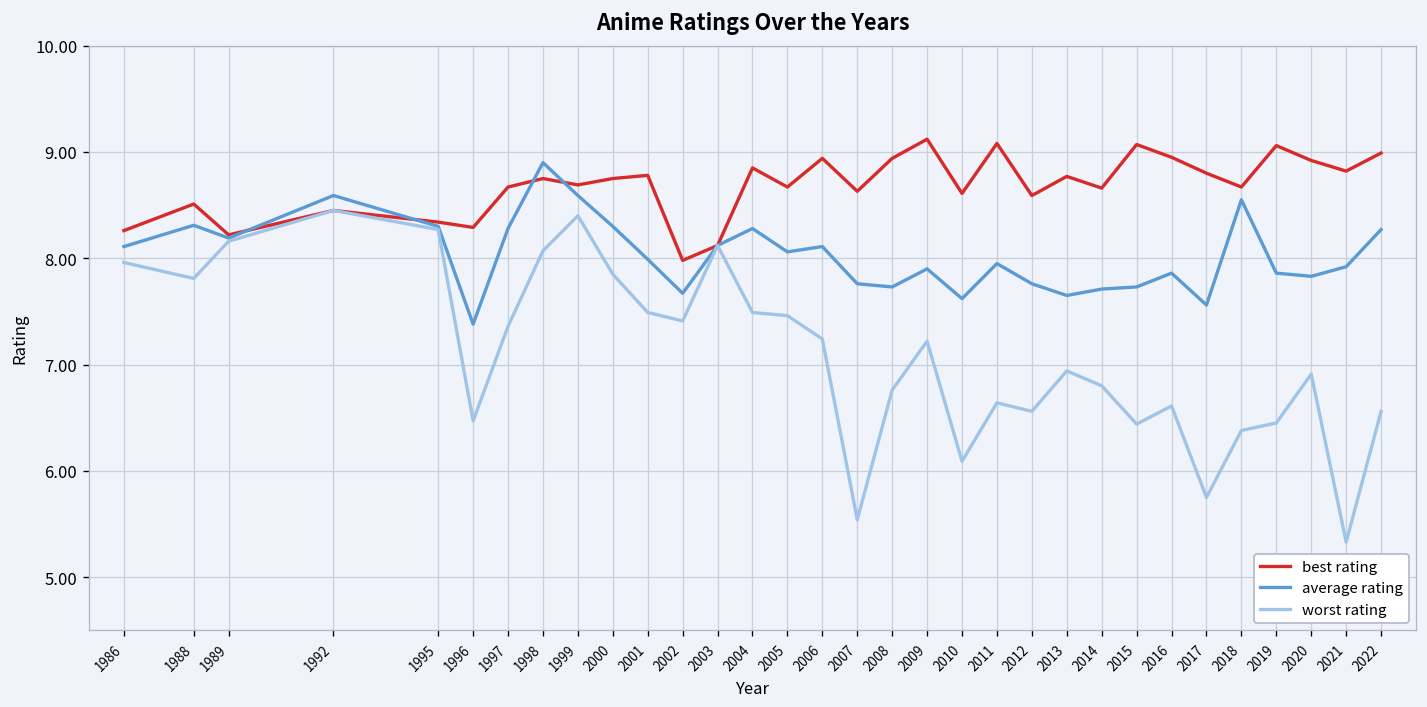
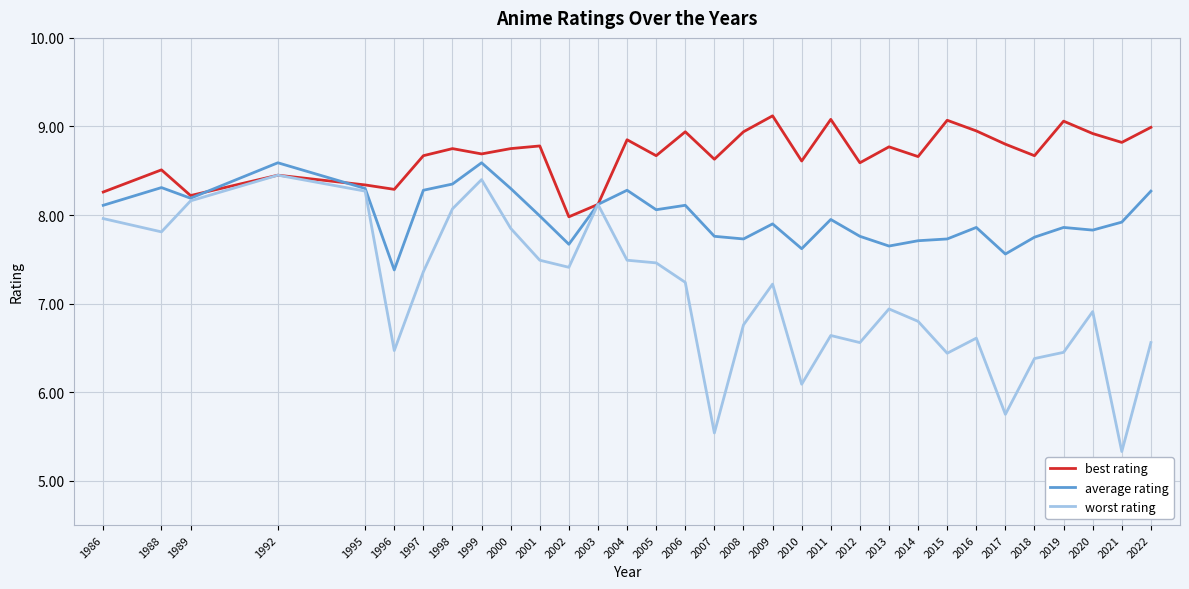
  {
    "best rating": {
      "1986": 8.3,
      "1988": 8.5,
      "1989": 8.2,
      "1995": 8.3,
      "1996": 8.3,
      "1997": 8.7,
      "1998": 8.8,
      "1999": 8.7,
      "2000": 8.8,
      "2001": 8.8,
      "2002": 8.0,
      "2004": 8.9,
      "2005": 8.7,
      "2006": 8.9,
      "2007": 8.6,
      "2008": 8.9,
      "2009": 9.1,
      "2010": 8.6,
      "2011": 9.1,
      "2012": 8.6,
      "2013": 8.8,
      "2014": 8.7,
      "2015": 9.1,
      "2016": 9.0,
      "2017": 8.8,
      "2018": 8.7,
      "2019": 9.1,
      "2020": 8.9,
      "2021": 8.8,
      "2022": 9.0
    },
    "average rating": {
      "1986": 8.1,
      "1988": 8.3,
      "1989": 8.2,
      "1992": 8.6,
      "1995": 8.3,
      "1996": 7.4,
      "1997": 8.3,
-     "1998": 8.9,
+     "1998": 8.4,
      "1999": 8.6,
      "2000": 8.3,
      "2001": 8.0,
      "2002": 7.7,
      "2004": 8.3,
      "2005": 8.1,
      "2006": 8.1,
      "2007": 7.8,
      "2008": 7.7,
      "2009": 7.9,
      "2010": 7.6,
      "2011": 8.0,
      "2012": 7.8,
      "2013": 7.7,
      "2014": 7.7,
      "2015": 7.7,
      "2016": 7.9,
      "2017": 7.6,
-     "2018": 8.6,
+     "2018": 7.8,
      "2019": 7.9,
      "2020": 7.8,
      "2021": 7.9,
      "2022": 8.3
    },
    "worst rating": {
      "1986": 8.0,
      "1988": 7.8,
      "1989": 8.2,
      "1995": 8.3,
      "1996": 6.5,
      "1997": 7.4,
      "1998": 8.1,
      "1999": 8.4,
      "2000": 7.9,
      "2001": 7.5,
      "2002": 7.4,
      "2004": 7.5,
      "2005": 7.5,
      "2006": 7.2,
      "2007": 5.5,
      "2008": 6.8,
      "2009": 7.2,
      "2010": 6.1,
      "2011": 6.6,
      "2012": 6.6,
      "2013": 6.9,
      "2014": 6.8,
      "2015": 6.4,
      "2016": 6.6,
      "2017": 5.8,
      "2018": 6.4,
      "2019": 6.5,
      "2020": 6.9,
      "2021": 5.3,
      "2022": 6.6
    }
  }
